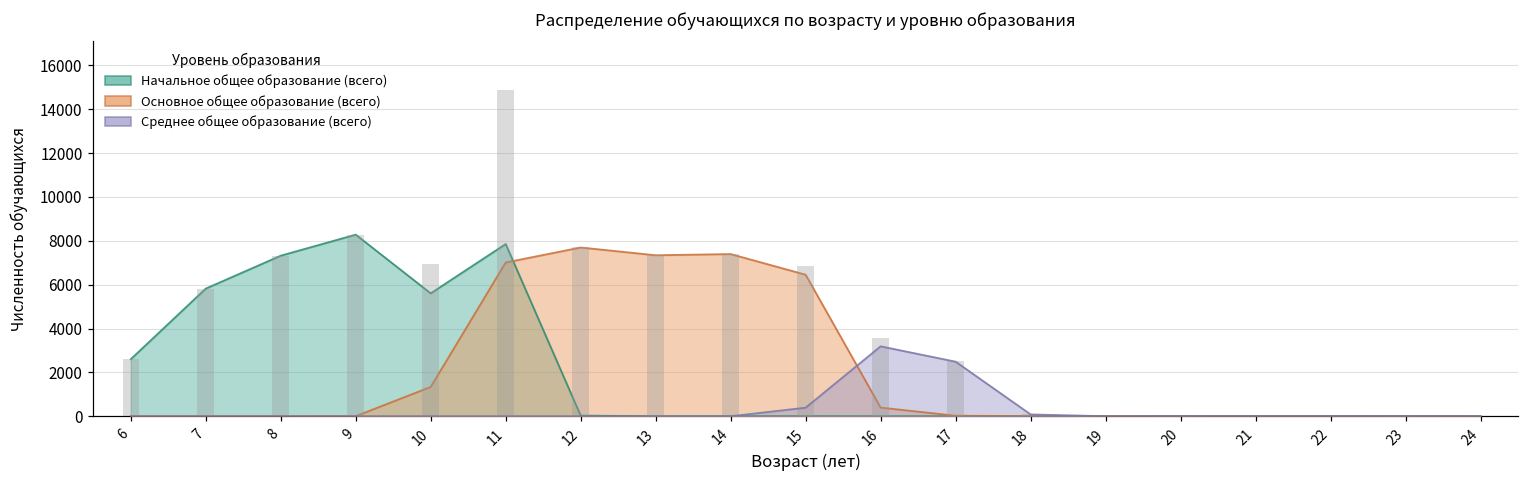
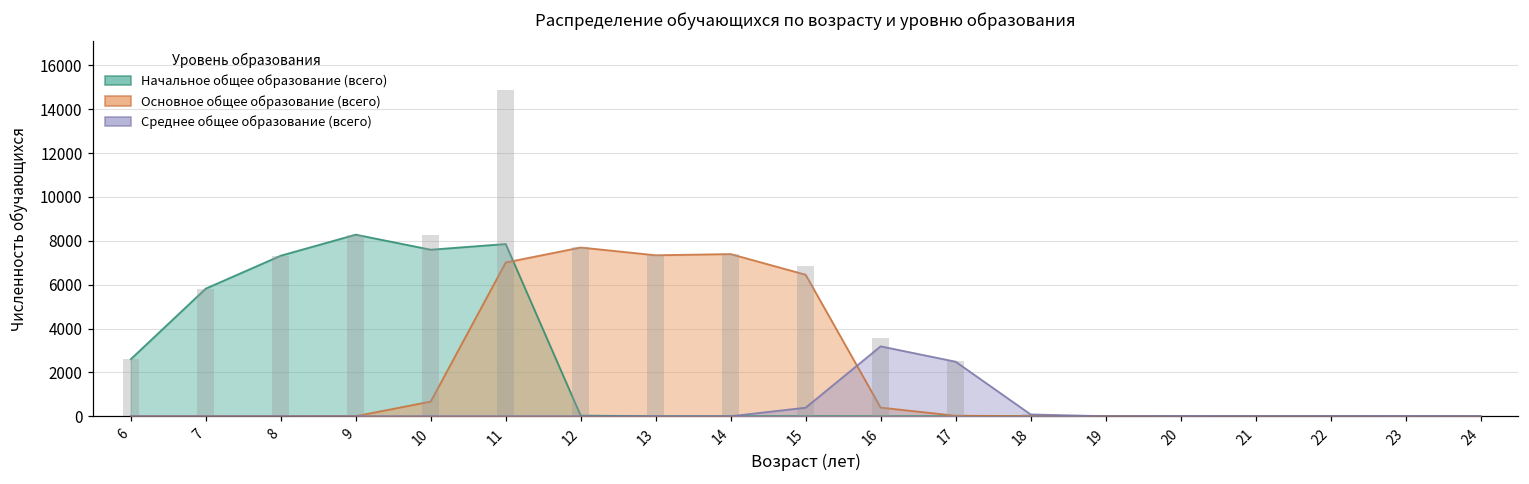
  {
    "Начальное общее образование (всего)": {
      "6": 2600,
      "7": 5800,
      "8": 7300,
      "9": 8300,
-     "10": 5600,
+     "10": 7600,
      "11": 7900,
      "15": 0,
      "16": 0
    },
    "Основное общее образование (всего)": {
-     "10": 1300,
+     "10": 700,
      "11": 7000,
      "12": 7700,
      "13": 7300,
      "14": 7400,
      "15": 6500,
      "16": 400
    }
  }
